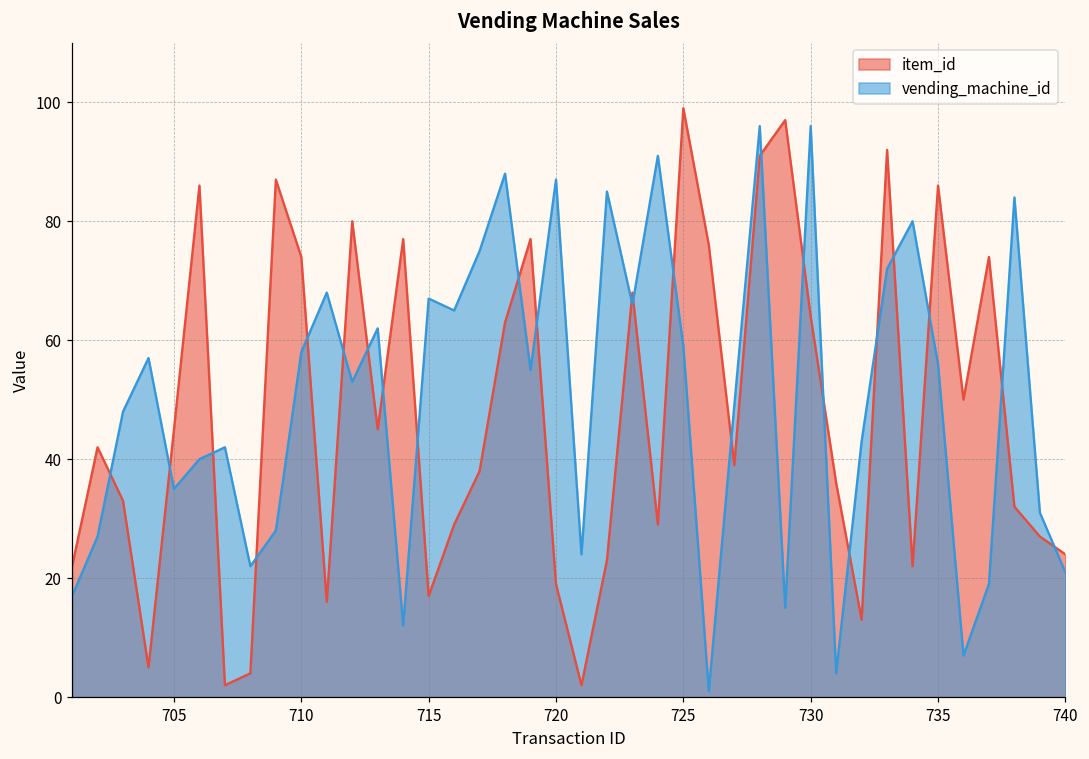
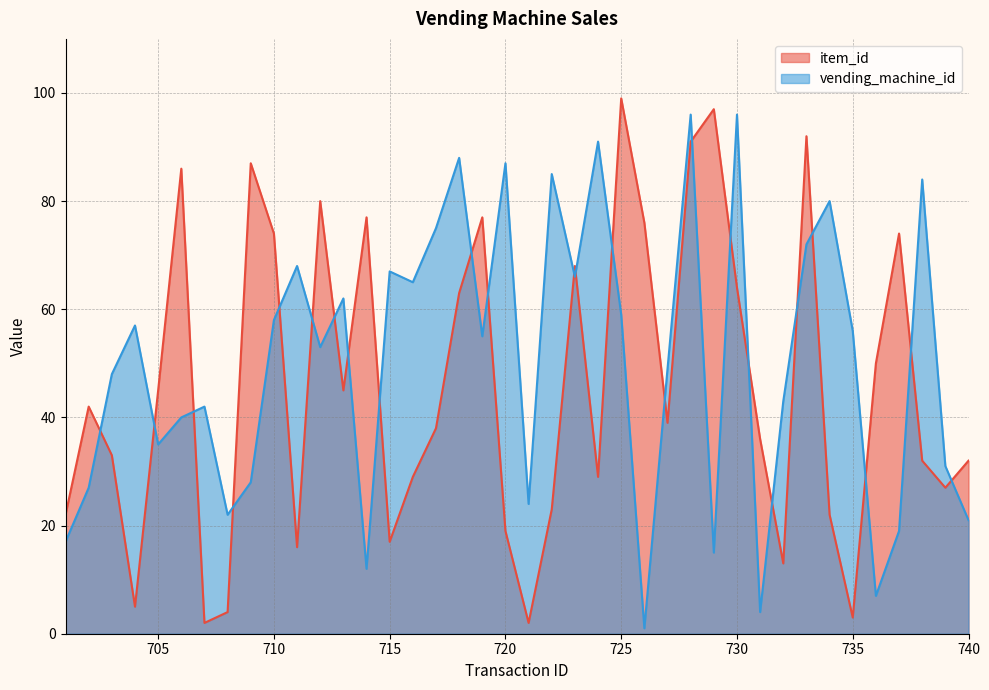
  {
    "item_id": {
      "705": 45,
      "710": 74,
      "715": 17,
      "720": 19,
      "725": 99,
      "730": 64,
-     "735": 86,
-     "740": 24
+     "735": 3,
+     "740": 32
    },
    "vending_machine_id": {
      "705": 35,
      "710": 58,
      "715": 67,
      "720": 87,
      "725": 59,
      "730": 96,
      "735": 56,
      "740": 21
    }
  }
